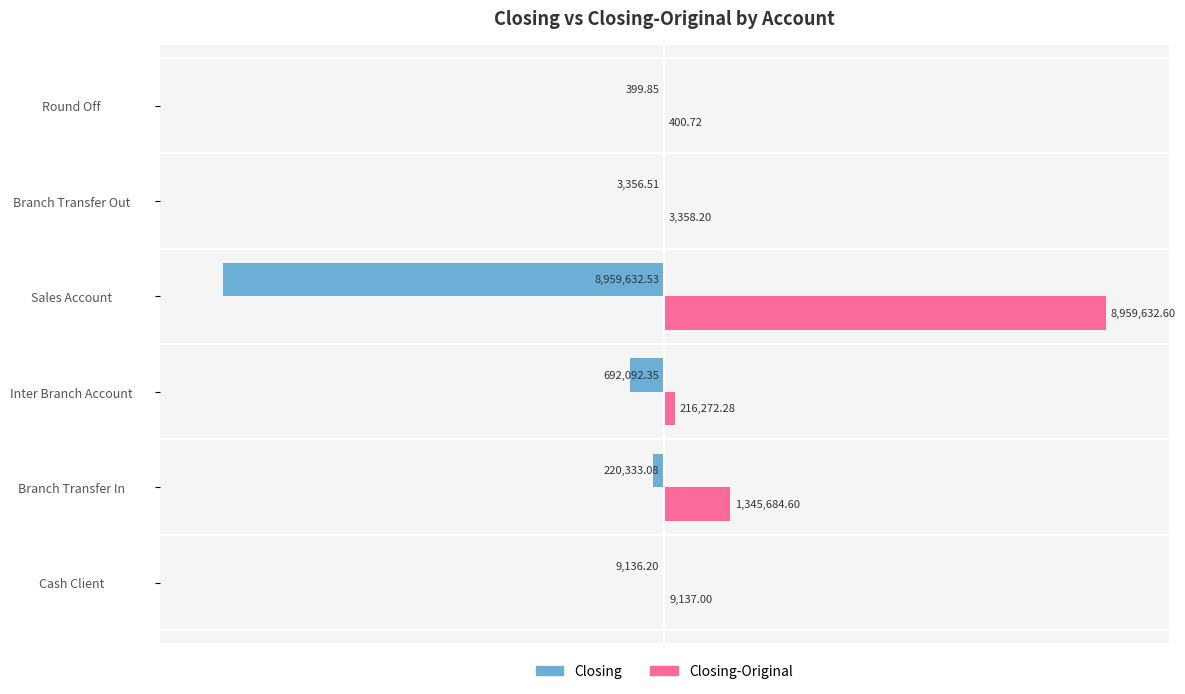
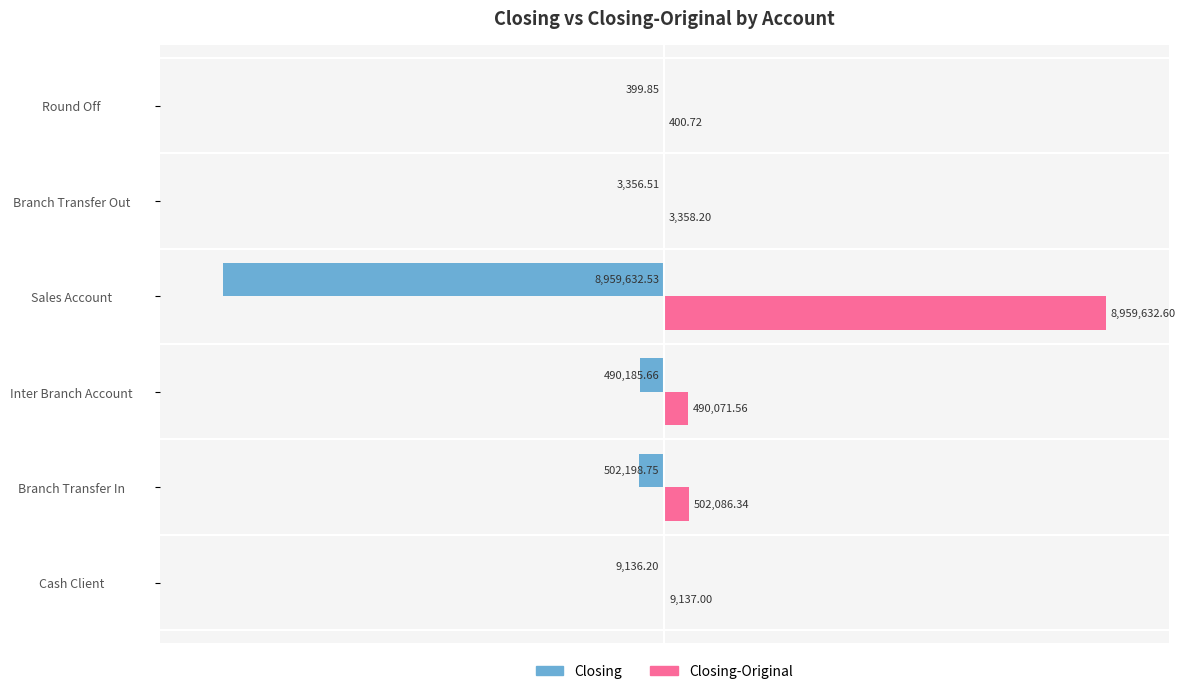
  {
    "Closing": {
-     "Inter Branch Account": "692,092.35",
-     "Branch Transfer In": "220,333.08"
+     "Inter Branch Account": "490,185.66",
+     "Branch Transfer In": "502,198.75"
    },
    "Closing-Original": {
-     "Inter Branch Account": "216,272.28",
-     "Branch Transfer In": "1,345,684.60"
+     "Inter Branch Account": "490,071.56",
+     "Branch Transfer In": "502,086.34"
    }
  }
